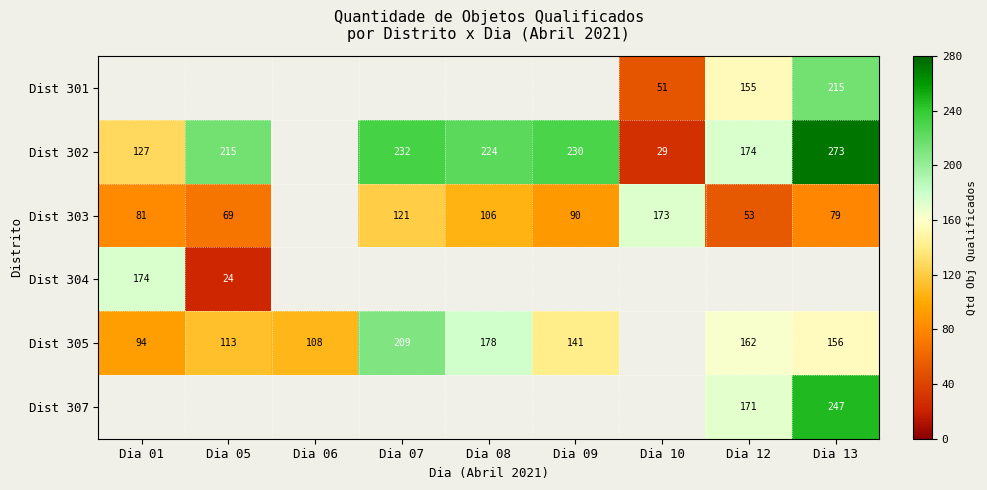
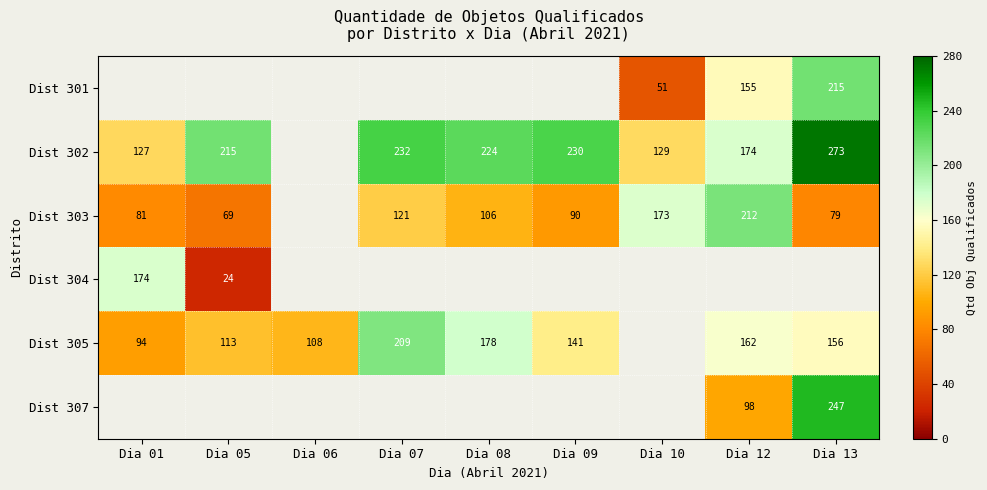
  {
    "Dist 301": {
      "Dia 10": 51,
      "Dia 12": 155,
      "Dia 13": 215
    },
    "Dist 302": {
      "Dia 01": 127,
      "Dia 05": 215,
      "Dia 07": 232,
      "Dia 08": 224,
      "Dia 09": 230,
-     "Dia 10": 29,
+     "Dia 10": 129,
      "Dia 12": 174,
      "Dia 13": 273
    },
    "Dist 303": {
      "Dia 01": 81,
      "Dia 05": 69,
      "Dia 07": 121,
      "Dia 08": 106,
      "Dia 09": 90,
      "Dia 10": 173,
-     "Dia 12": 53,
+     "Dia 12": 212,
      "Dia 13": 79
    },
    "Dist 304": {
      "Dia 01": 174,
      "Dia 05": 24
    },
    "Dist 305": {
      "Dia 01": 94,
      "Dia 05": 113,
      "Dia 06": 108,
      "Dia 07": 209,
      "Dia 08": 178,
      "Dia 09": 141,
      "Dia 12": 162,
      "Dia 13": 156
    },
    "Dist 307": {
-     "Dia 12": 171,
+     "Dia 12": 98,
      "Dia 13": 247
    }
  }
